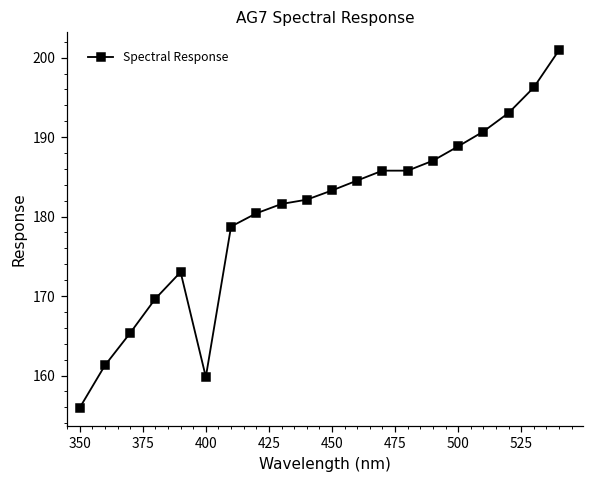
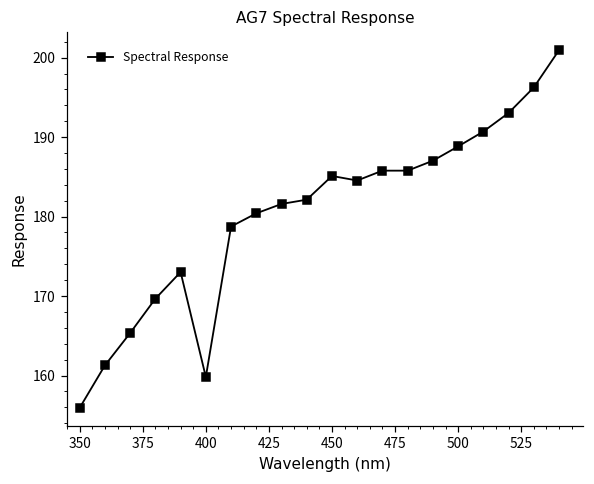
  {
    "350": 156,
    "400": 160,
-   "450": 183,
+   "450": 185,
    "500": 189
  }
